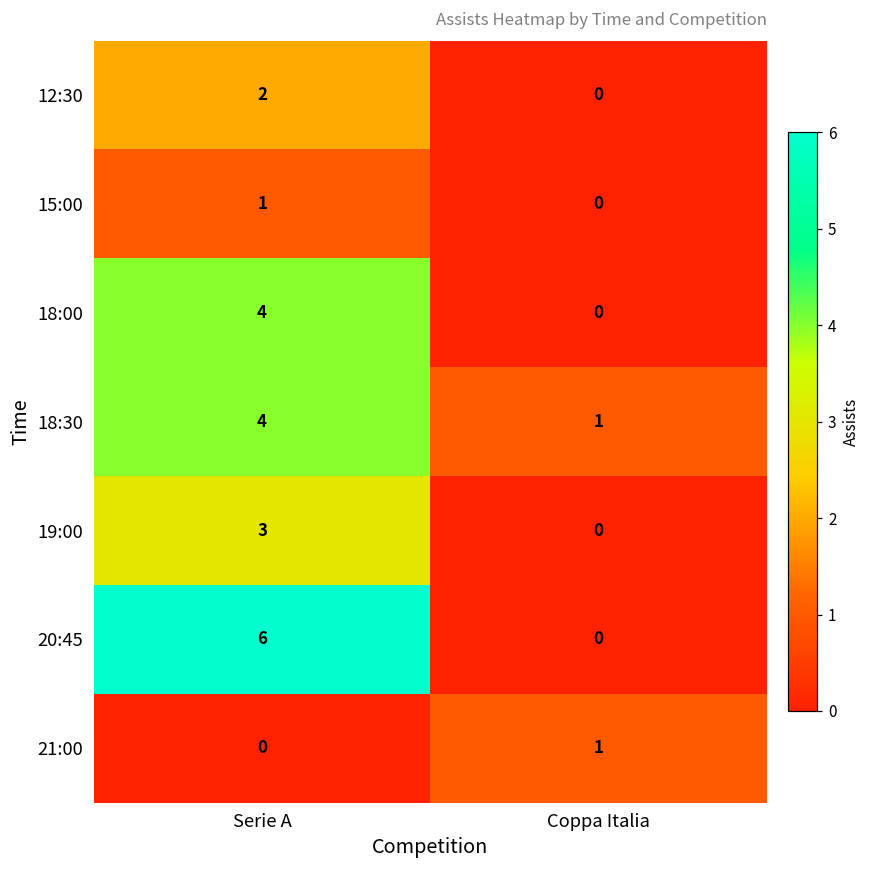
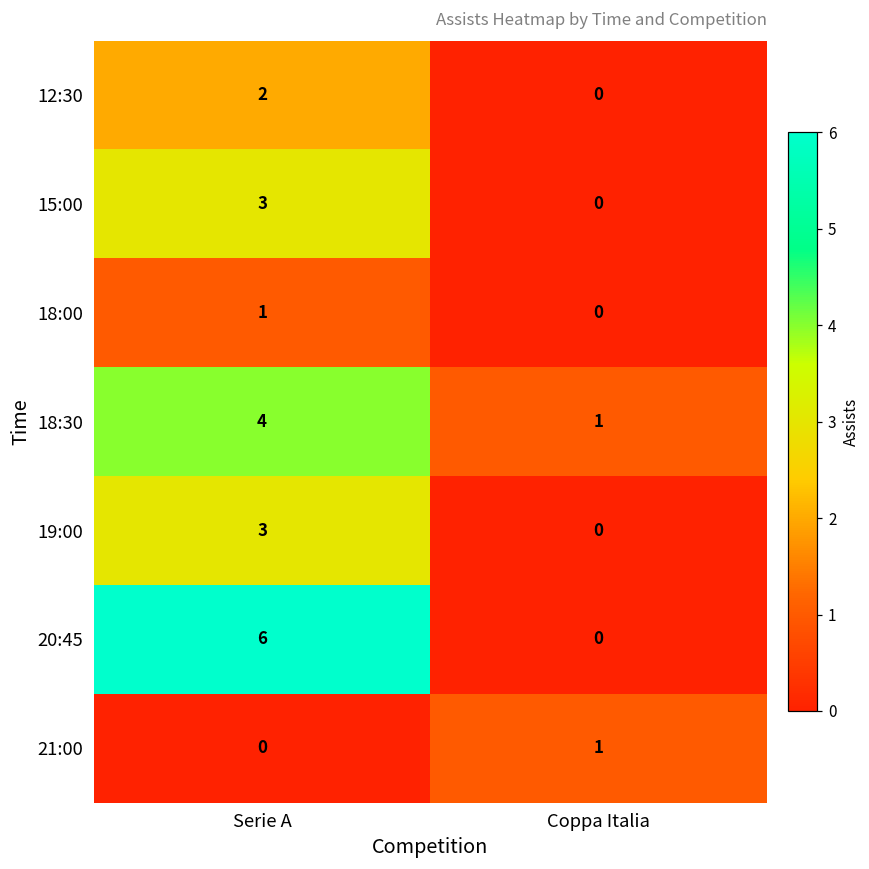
  {
    "12:30": {
      "Serie A": 2,
      "Coppa Italia": 0
    },
    "15:00": {
-     "Serie A": 1,
+     "Serie A": 3,
      "Coppa Italia": 0
    },
    "18:00": {
-     "Serie A": 4,
+     "Serie A": 1,
      "Coppa Italia": 0
    },
    "18:30": {
      "Serie A": 4,
      "Coppa Italia": 1
    },
    "19:00": {
      "Serie A": 3,
      "Coppa Italia": 0
    },
    "20:45": {
      "Serie A": 6,
      "Coppa Italia": 0
    },
    "21:00": {
      "Serie A": 0,
      "Coppa Italia": 1
    }
  }
